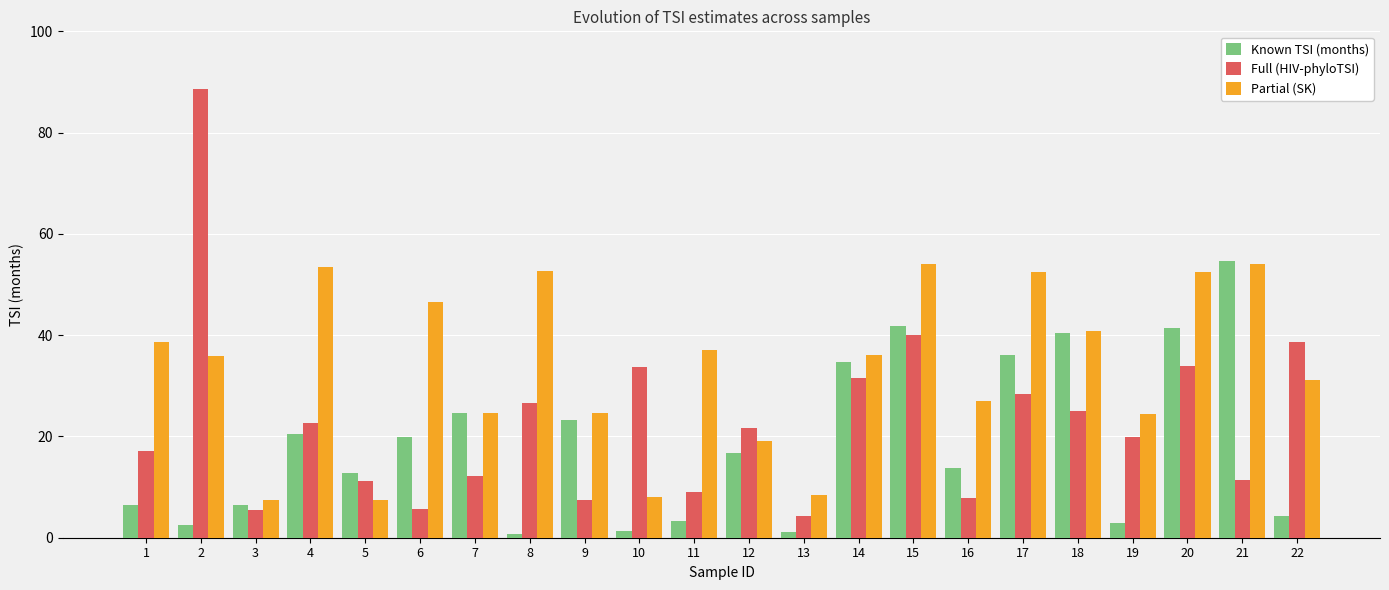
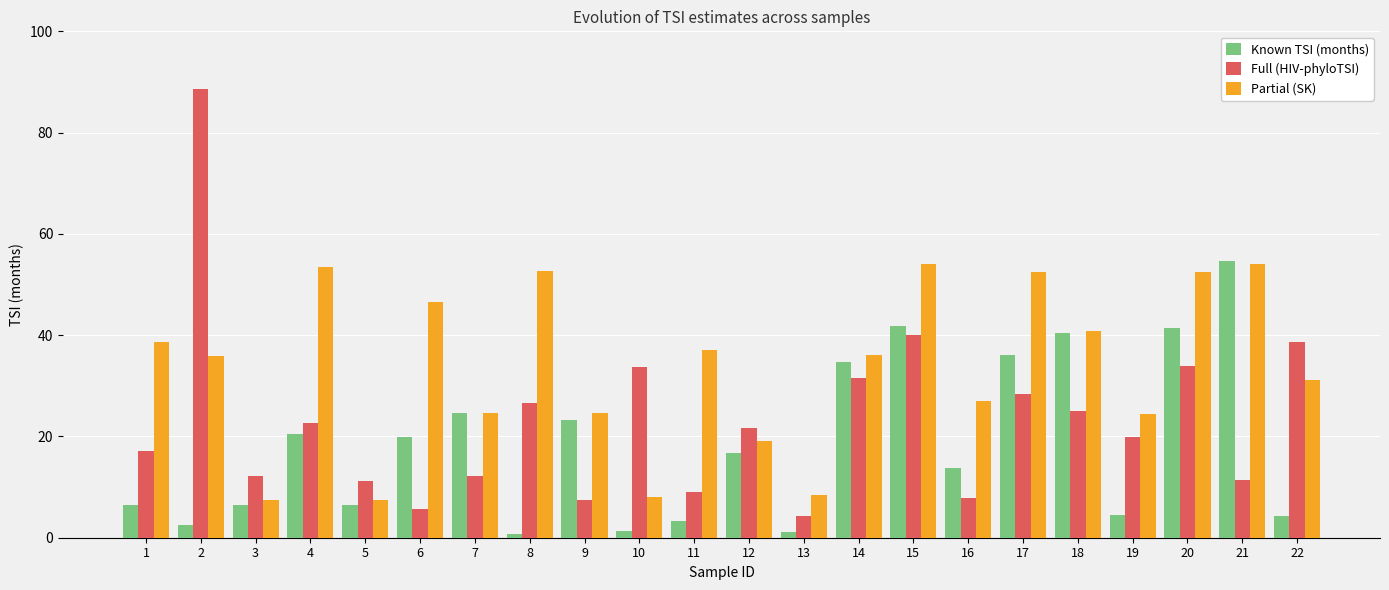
  {
    "Known TSI (months)": {
      "1": 7,
      "2": 3,
      "3": 7,
      "4": 21,
-     "5": 13,
+     "5": 7,
      "6": 20,
      "7": 25,
      "8": 1,
      "9": 23,
      "10": 1,
      "11": 3,
      "12": 17,
      "13": 1,
      "14": 35,
      "15": 42,
      "16": 14,
      "17": 36,
      "18": 40,
-     "19": 3,
+     "19": 5,
      "20": 41,
      "21": 55,
      "22": 4
    },
    "Full (HIV-phyloTSI)": {
      "1": 17,
      "2": 89,
-     "3": 6,
+     "3": 12,
      "4": 23,
      "5": 11,
      "6": 6,
      "7": 12,
      "8": 27,
      "9": 7,
      "10": 34,
      "11": 9,
      "12": 22,
      "13": 4,
      "14": 32,
      "15": 40,
      "16": 8,
      "17": 28,
      "18": 25,
      "19": 20,
      "20": 34,
      "21": 11,
      "22": 39
    },
    "Partial (SK)": {
      "1": 39,
      "2": 36,
      "3": 7,
      "4": 54,
      "5": 8,
      "6": 47,
      "7": 25,
      "8": 53,
      "9": 25,
      "10": 8,
      "11": 37,
      "12": 19,
      "13": 8,
      "14": 36,
      "15": 54,
      "16": 27,
      "17": 52,
      "18": 41,
      "19": 24,
      "20": 52,
      "21": 54,
      "22": 31
    }
  }
